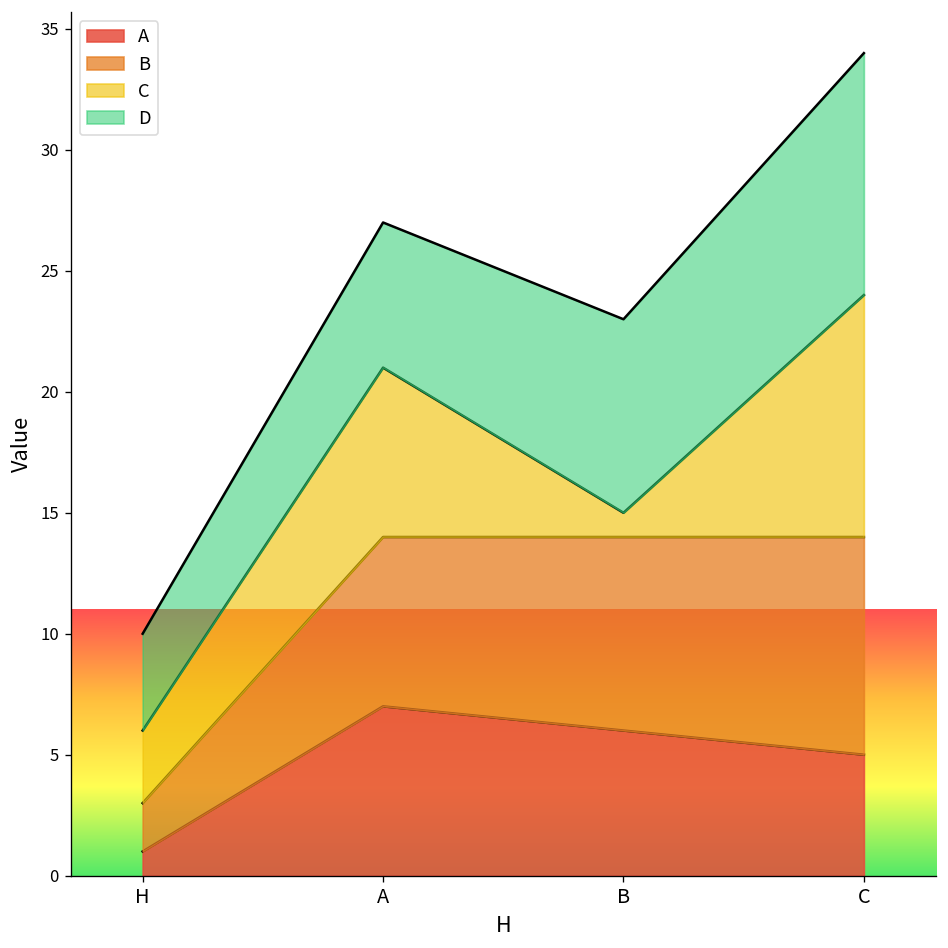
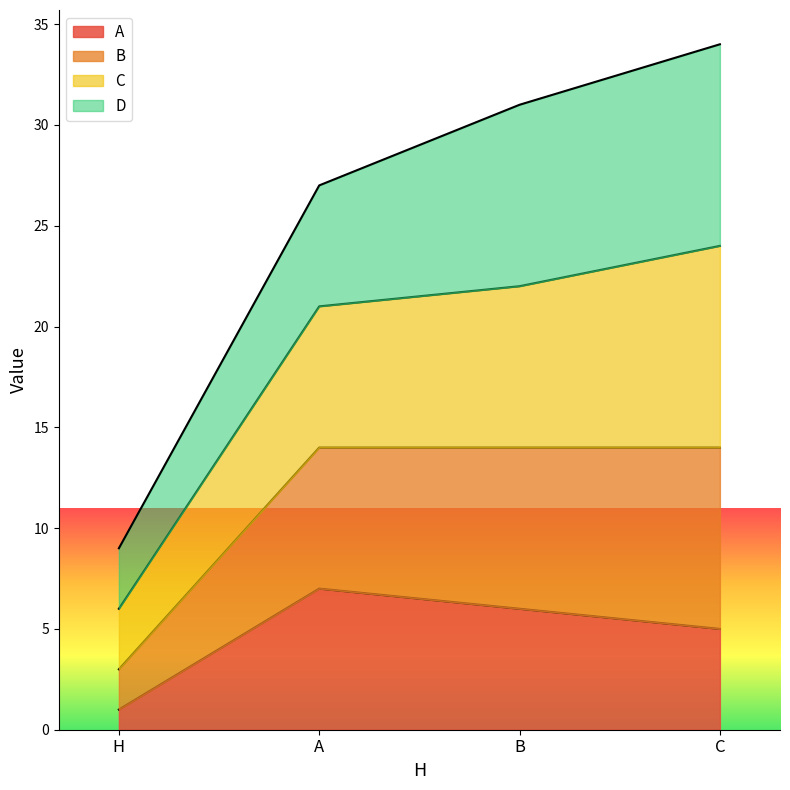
  {
    "C": {
      "H": 3,
      "A": 7,
-     "B": 1,
+     "B": 8,
      "C": 10
    },
    "D": {
-     "H": 4,
+     "H": 3,
      "A": 6,
-     "B": 8,
+     "B": 9,
      "C": 10
    }
  }
